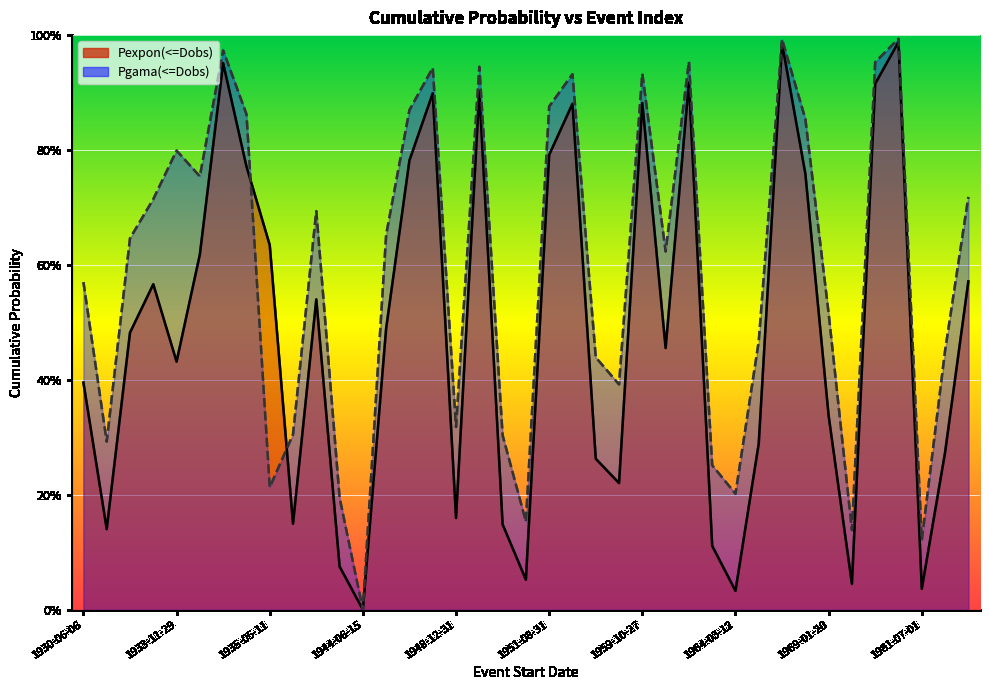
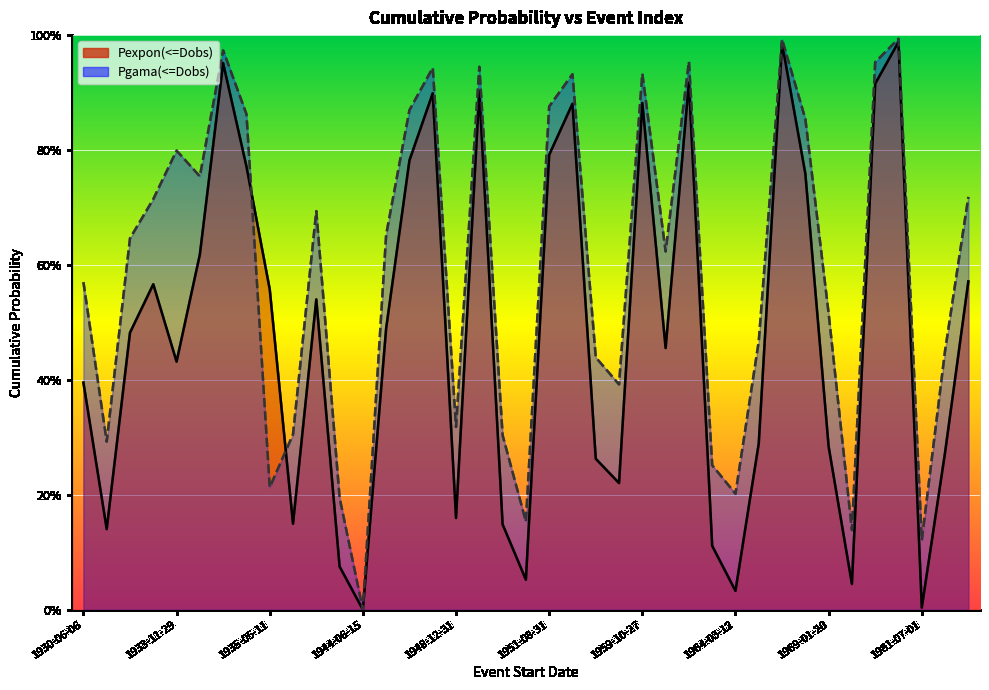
  {
    "Pexpon(<=Dobs)": {
      "1930-06-06": "40%",
      "1933-11-29": "43%",
-     "1935-05-11": "63%",
+     "1935-05-11": "56%",
      "1948-12-31": "16%",
      "1951-08-31": "79%",
      "1959-10-27": "88%",
      "1964-03-12": "3%",
-     "1969-01-20": "34%",
-     "1981-07-01": "4%"
+     "1969-01-20": "28%",
+     "1981-07-01": "0%"
    },
    "Pgama(<=Dobs)": {
      "1930-06-06": "57%",
      "1933-11-29": "80%",
      "1935-05-11": "21%",
      "1948-12-31": "32%",
      "1951-08-31": "88%",
      "1959-10-27": "93%",
      "1964-03-12": "20%",
      "1969-01-20": "52%",
      "1981-07-01": "12%"
    }
  }
